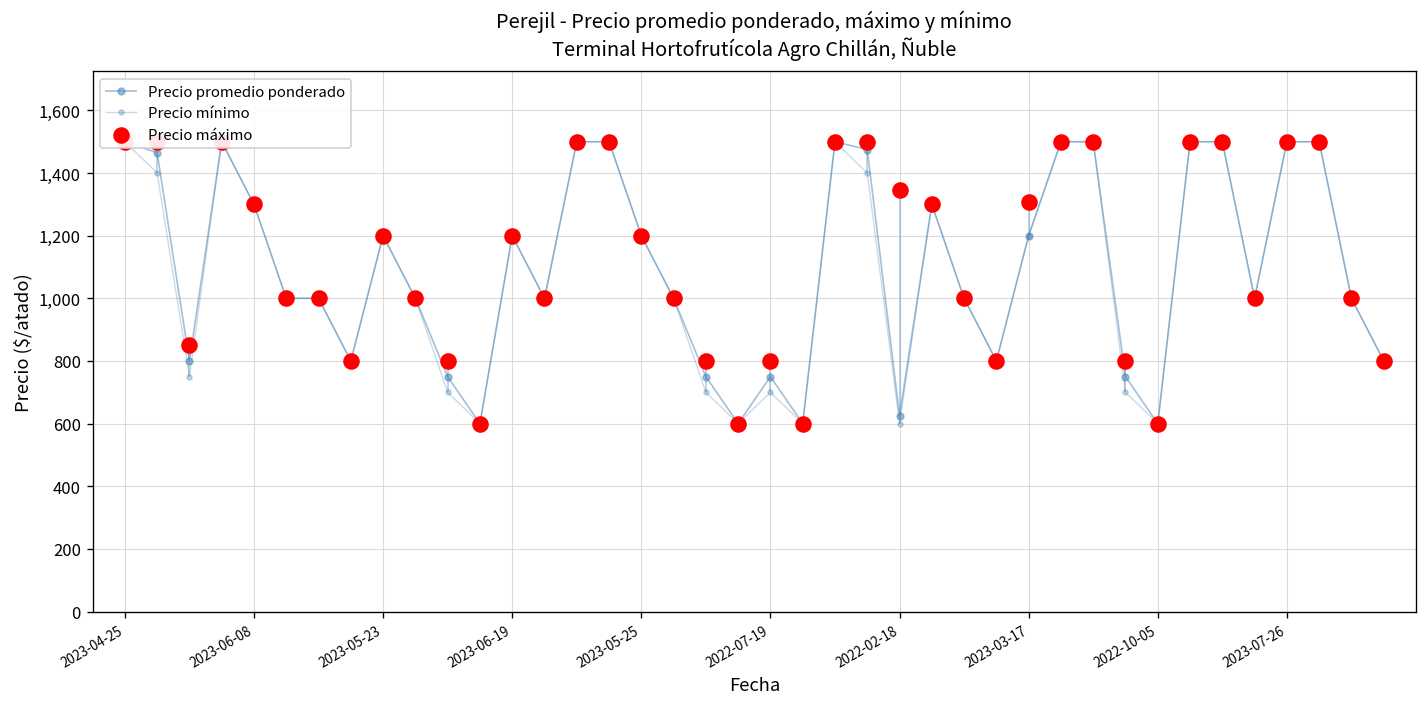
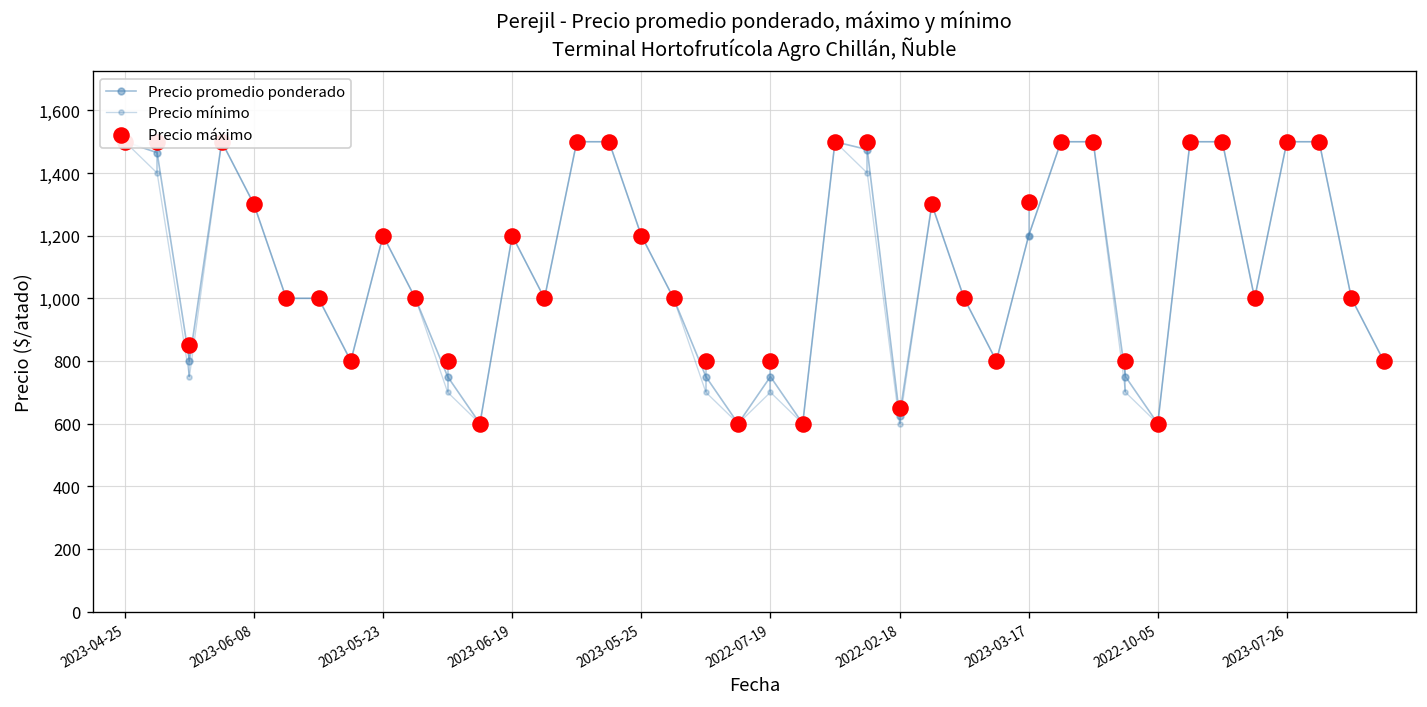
  {
    "Precio máximo": {
-     "2022-02-18": "1,350"
+     "2022-02-18": "650"
    }
  }
